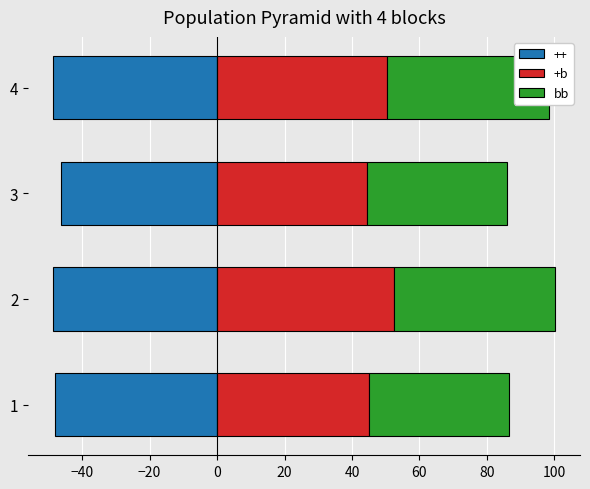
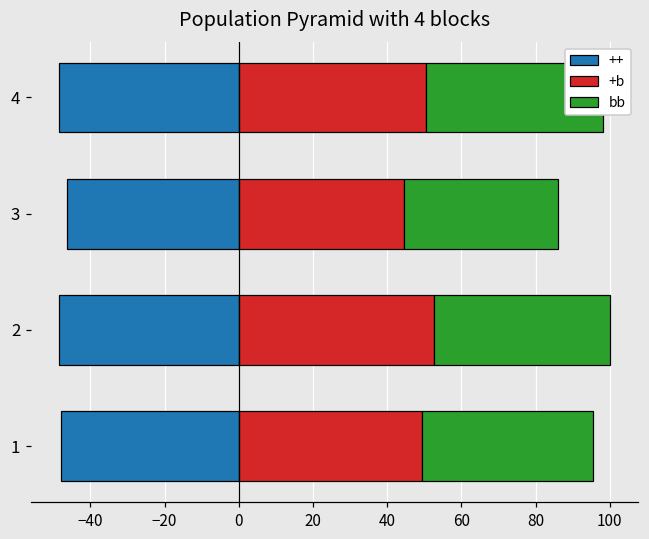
  {
    "++": {
      "4": -49,
      "3": -46,
      "2": -49,
      "1": -48
    },
    "+b": {
      "4": 51,
      "3": 45,
      "2": 53,
-     "1": 45
+     "1": 49
    },
    "bb": {
      "3": 41,
      "2": 48,
-     "1": 42
+     "1": 46
    }
  }
